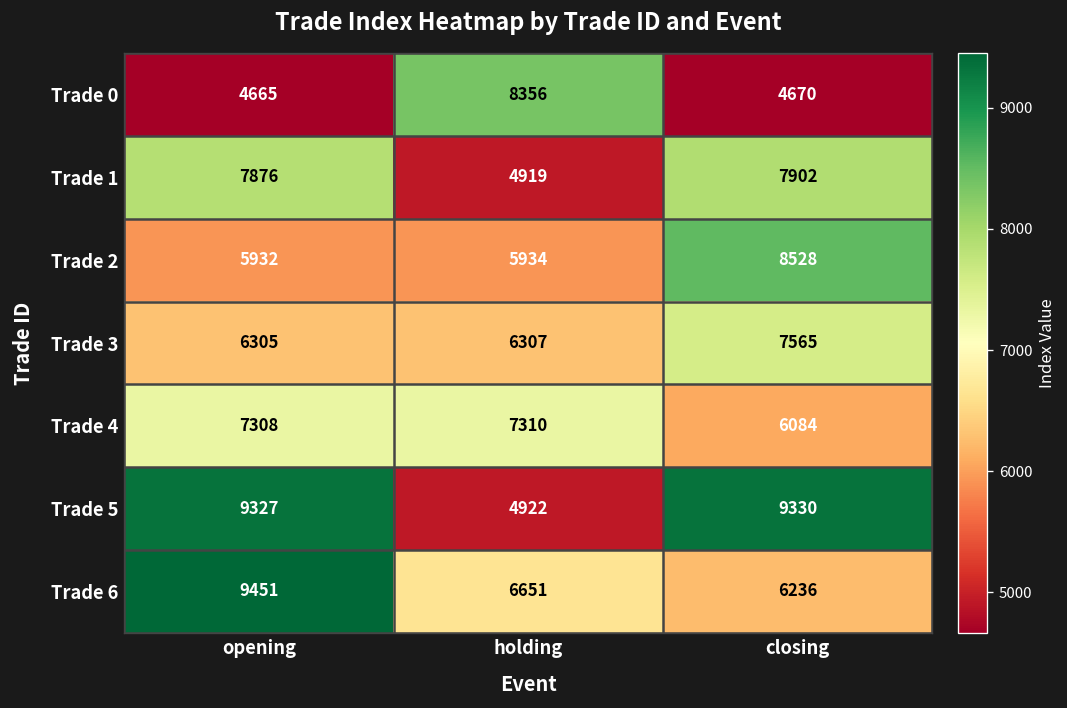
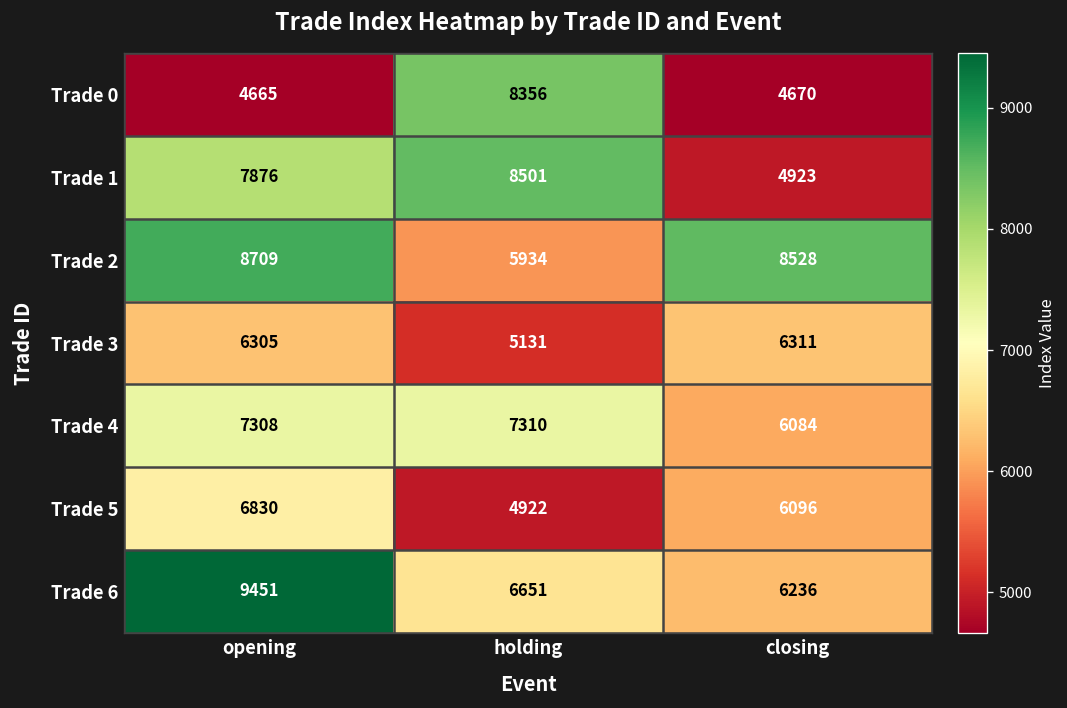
  {
    "Trade 0": {
      "opening": 4665,
      "holding": 8356,
      "closing": 4670
    },
    "Trade 1": {
      "opening": 7876,
-     "holding": 4919,
-     "closing": 7902
+     "holding": 8501,
+     "closing": 4923
    },
    "Trade 2": {
-     "opening": 5932,
+     "opening": 8709,
      "holding": 5934,
      "closing": 8528
    },
    "Trade 3": {
      "opening": 6305,
-     "holding": 6307,
-     "closing": 7565
+     "holding": 5131,
+     "closing": 6311
    },
    "Trade 4": {
      "opening": 7308,
      "holding": 7310,
      "closing": 6084
    },
    "Trade 5": {
-     "opening": 9327,
+     "opening": 6830,
      "holding": 4922,
-     "closing": 9330
+     "closing": 6096
    },
    "Trade 6": {
      "opening": 9451,
      "holding": 6651,
      "closing": 6236
    }
  }
